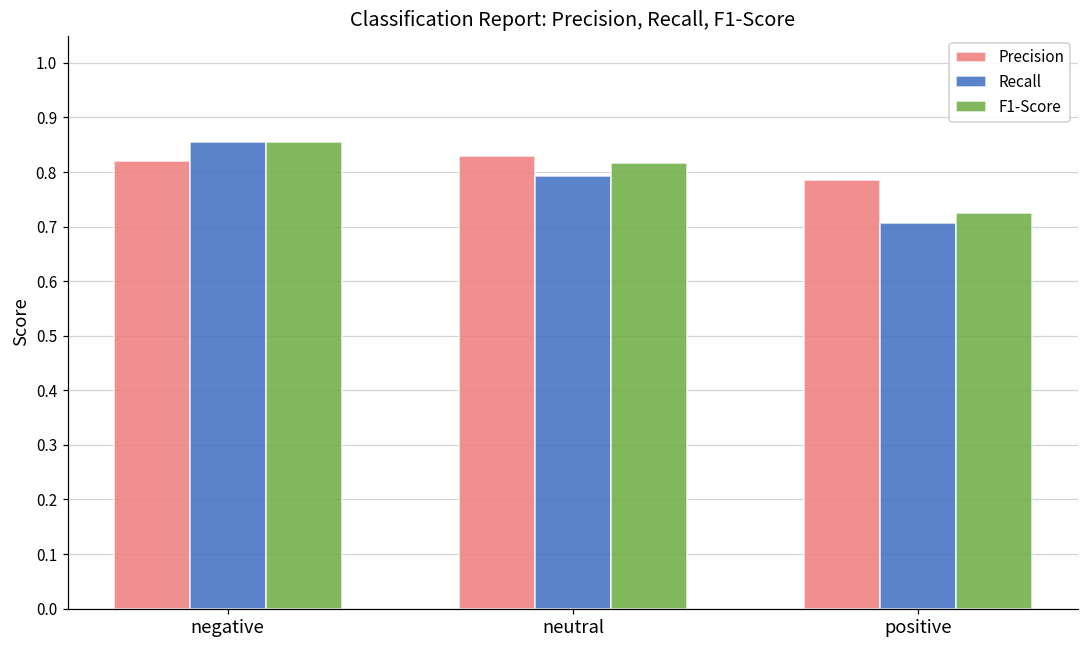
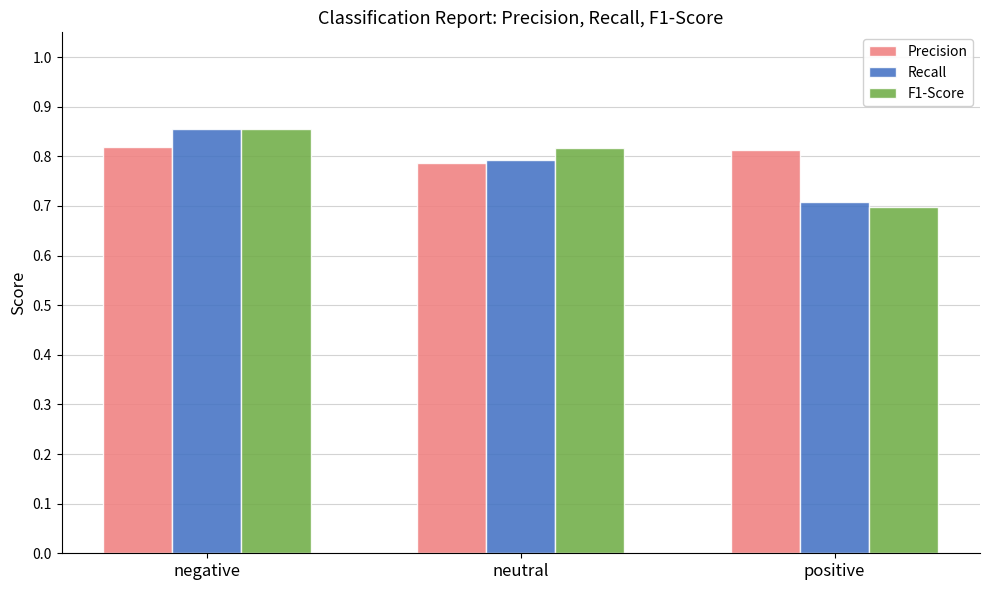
  {
    "Precision": {
      "negative": 0.82,
-     "neutral": 0.83,
-     "positive": 0.79
+     "neutral": 0.79,
+     "positive": 0.81
    },
    "Recall": {
      "negative": 0.86,
      "neutral": 0.79,
      "positive": 0.71
    },
    "F1-Score": {
      "negative": 0.85,
      "neutral": 0.82,
-     "positive": 0.72
+     "positive": 0.70
    }
  }
